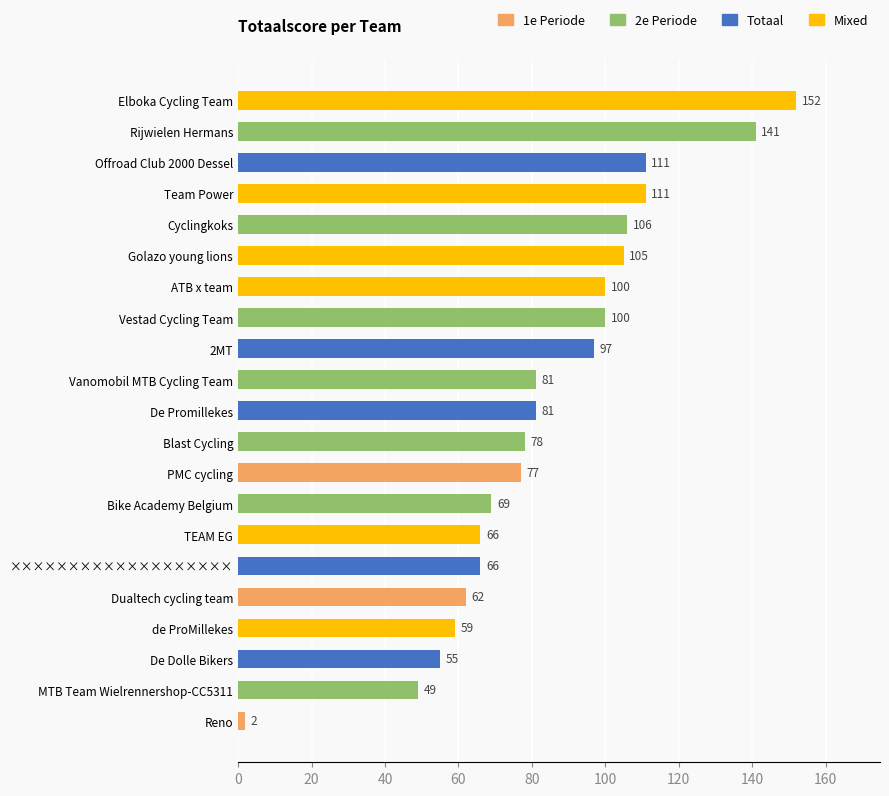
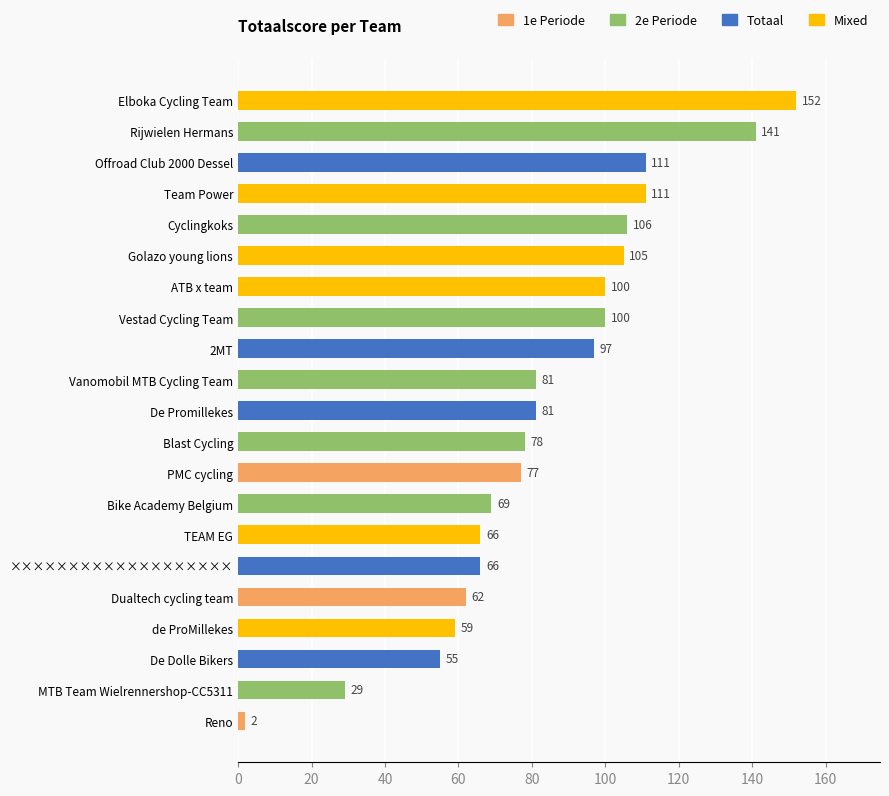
  {
    "Elboka Cycling Team": 152,
    "Rijwielen Hermans": 141,
    "Offroad Club 2000 Dessel": 111,
    "Team Power": 111,
    "Cyclingkoks": 106,
    "Golazo young lions": 105,
    "ATB x team": 100,
    "Vestad Cycling Team": 100,
    "2MT": 97,
    "Vanomobil MTB Cycling Team": 81,
    "De Promillekes": 81,
    "Blast Cycling": 78,
    "PMC cycling": 77,
    "Bike Academy Belgium": 69,
    "TEAM EG": 66,
    "×××××××××××××××××××": 66,
    "Dualtech cycling team": 62,
    "de ProMillekes": 59,
    "De Dolle Bikers": 55,
-   "MTB Team Wielrennershop-CC5311": 49,
+   "MTB Team Wielrennershop-CC5311": 29,
    "Reno": 2
  }
